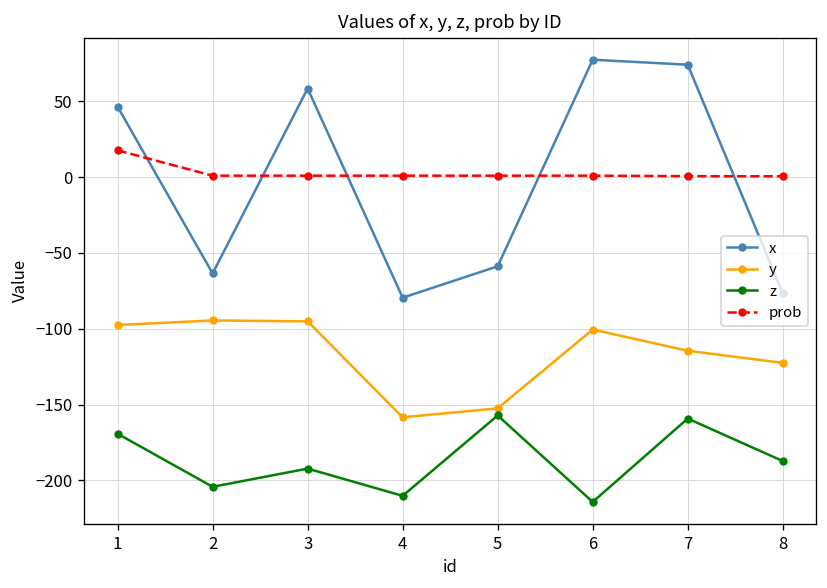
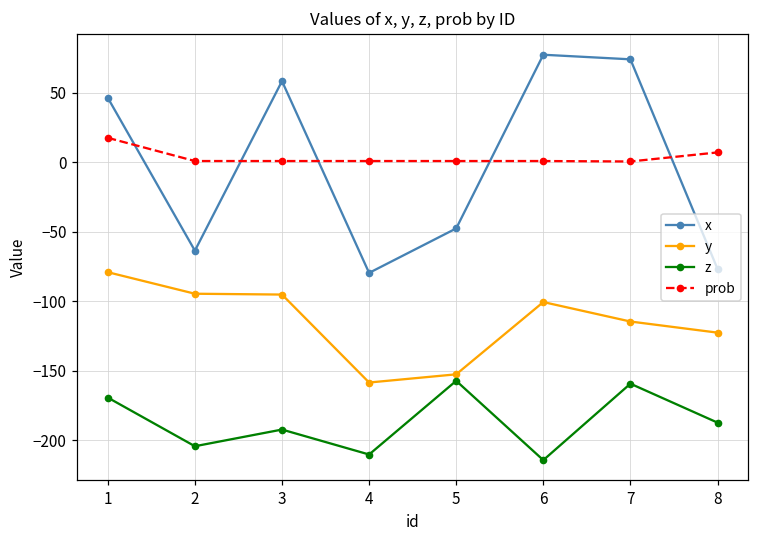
  {
    "x": {
      "1": 47,
      "2": -64,
      "3": 59,
      "4": -80,
-     "5": -59,
+     "5": -48,
      "6": 78,
      "7": 74
    },
    "y": {
-     "1": -98,
+     "1": -79,
      "2": -95,
      "3": -95,
      "4": -158,
      "5": -153,
      "6": -101,
      "7": -115,
      "8": -123
    },
    "z": {
      "1": -169,
      "2": -204,
      "3": -192,
      "4": -210,
      "5": -157,
      "6": -214,
      "7": -159,
      "8": -187
    },
    "prob": {
      "1": 18,
      "2": 1,
      "3": 1,
      "4": 1,
      "5": 1,
      "6": 1,
      "7": 1,
-     "8": 1
+     "8": 7
    }
  }
